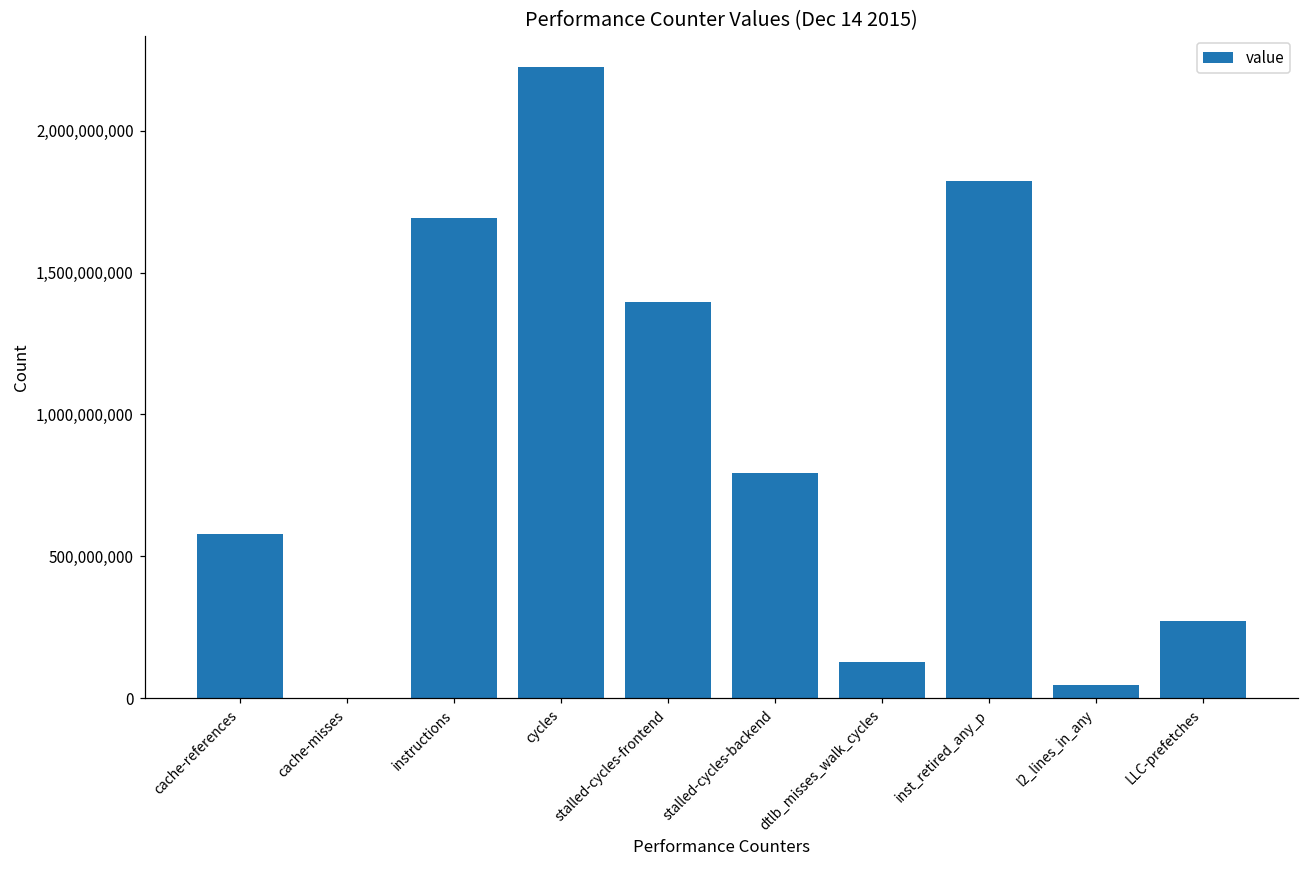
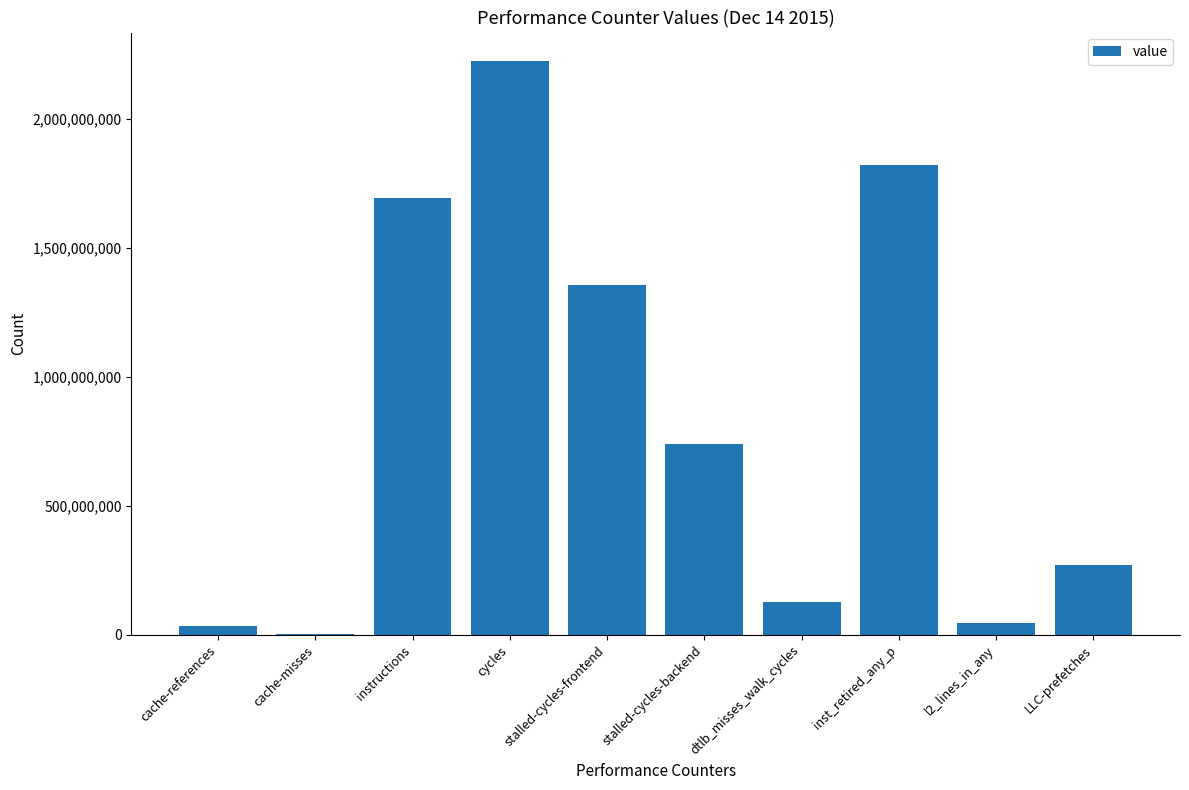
  {
-   "cache-references": "580,000,000",
+   "cache-references": "30,000,000",
    "instructions": "1,690,000,000",
    "cycles": "2,220,000,000",
-   "stalled-cycles-frontend": "1,400,000,000",
-   "stalled-cycles-backend": "790,000,000",
+   "stalled-cycles-frontend": "1,360,000,000",
+   "stalled-cycles-backend": "740,000,000",
    "dtlb_misses_walk_cycles": "130,000,000",
    "inst_retired_any_p": "1,820,000,000",
    "l2_lines_in_any": "50,000,000",
    "LLC-prefetches": "270,000,000"
  }
